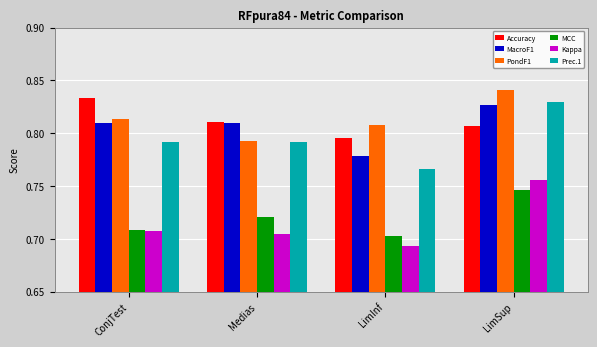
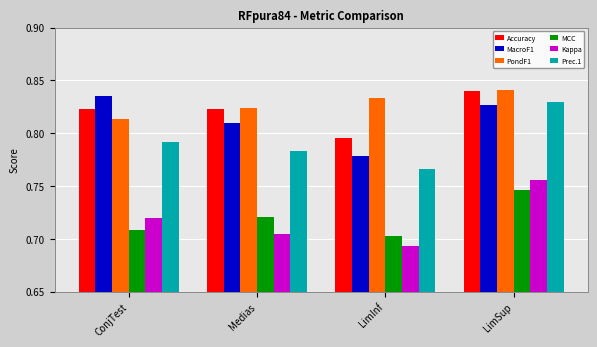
  {
    "Accuracy": {
-     "ConjTest": 0.834,
-     "Medias": 0.811,
+     "ConjTest": 0.823,
+     "Medias": 0.823,
      "LimInf": 0.796,
-     "LimSup": 0.807
+     "LimSup": 0.840
    },
    "MacroF1": {
-     "ConjTest": 0.810,
+     "ConjTest": 0.835,
      "Medias": 0.810,
      "LimInf": 0.779,
      "LimSup": 0.827
    },
    "PondF1": {
      "ConjTest": 0.813,
-     "Medias": 0.793,
-     "LimInf": 0.808,
+     "Medias": 0.824,
+     "LimInf": 0.833,
      "LimSup": 0.841
    },
    "MCC": {
      "ConjTest": 0.708,
      "Medias": 0.721,
      "LimInf": 0.703,
      "LimSup": 0.746
    },
    "Kappa": {
-     "ConjTest": 0.708,
+     "ConjTest": 0.720,
      "Medias": 0.704,
      "LimInf": 0.694,
      "LimSup": 0.756
    },
    "Prec.1": {
      "ConjTest": 0.792,
-     "Medias": 0.792,
+     "Medias": 0.784,
      "LimInf": 0.766,
      "LimSup": 0.830
    }
  }
